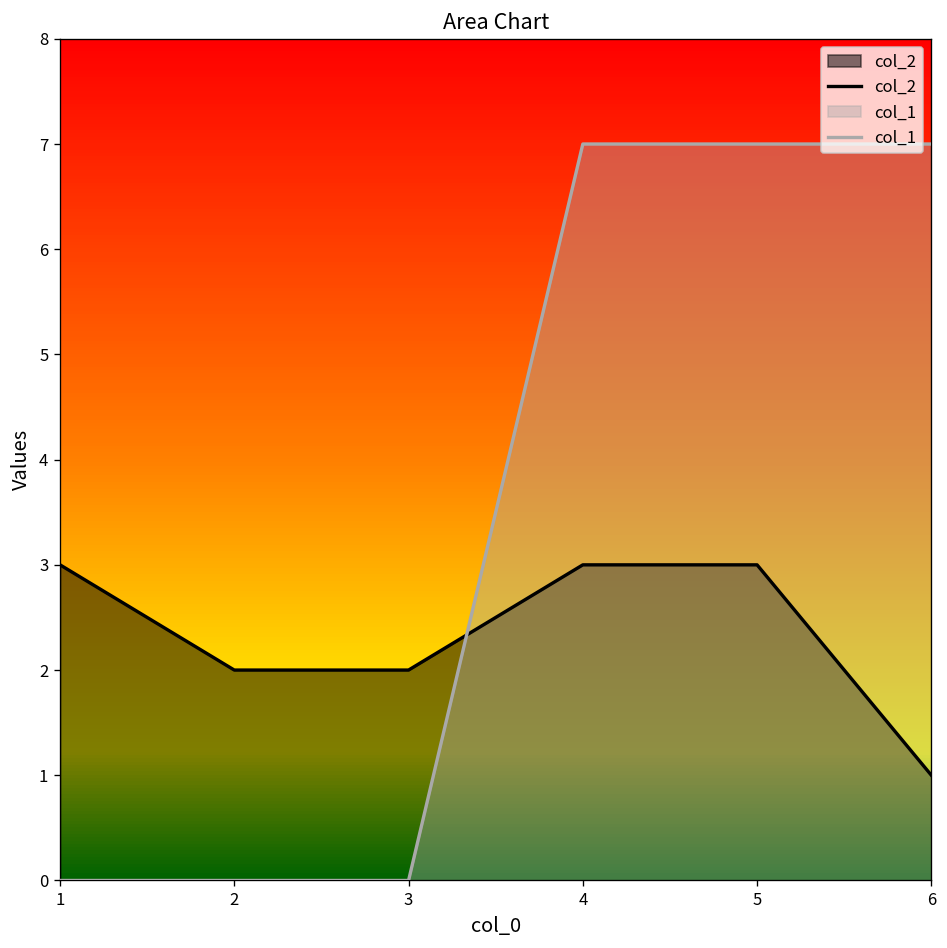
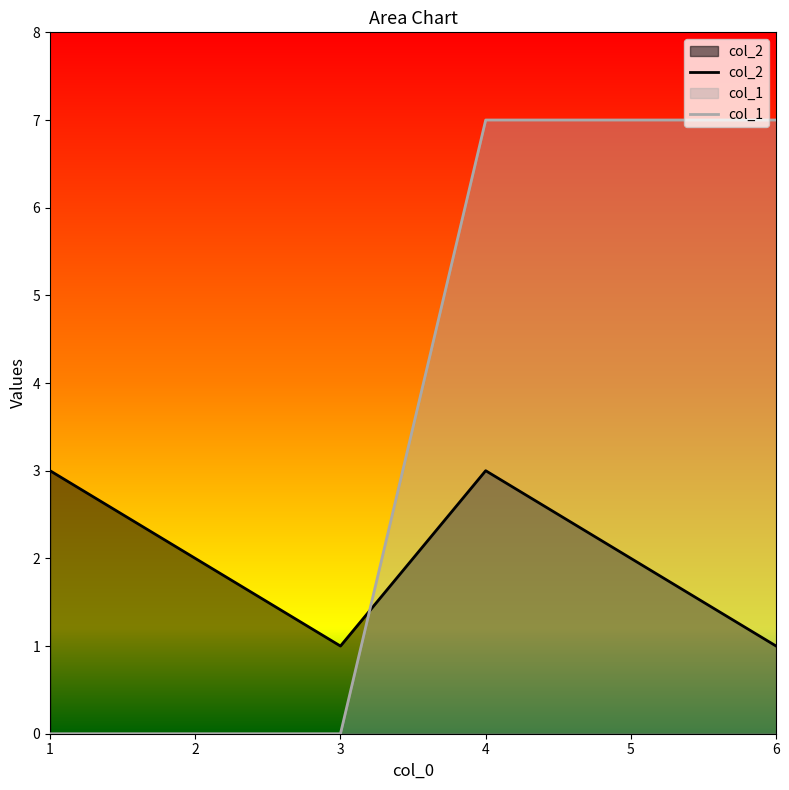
  {
    "col_2": {
      "1": 3,
      "2": 2,
-     "3": 2,
+     "3": 1,
      "4": 3,
-     "5": 3,
+     "5": 2,
      "6": 1
    },
    "col_1": {
      "1": 0,
      "2": 0,
      "3": 0,
      "4": 7,
      "5": 7,
      "6": 7
    }
  }
